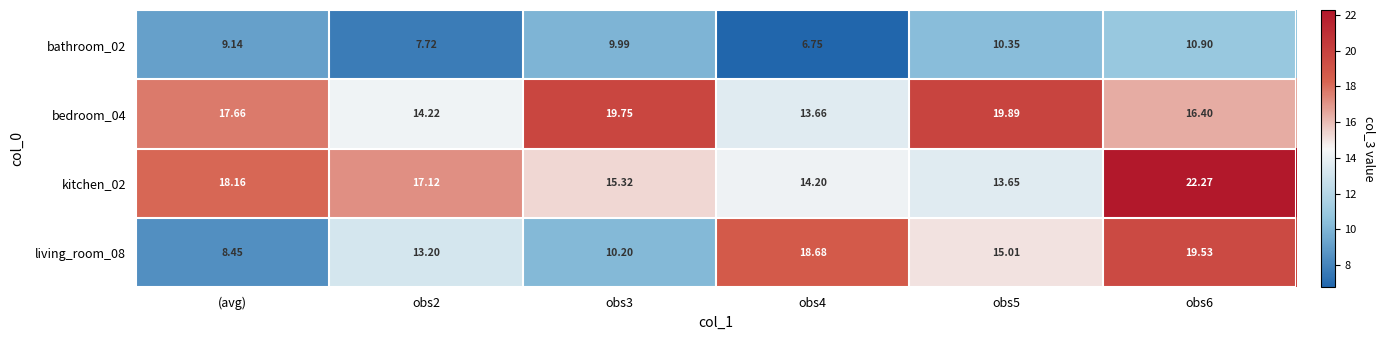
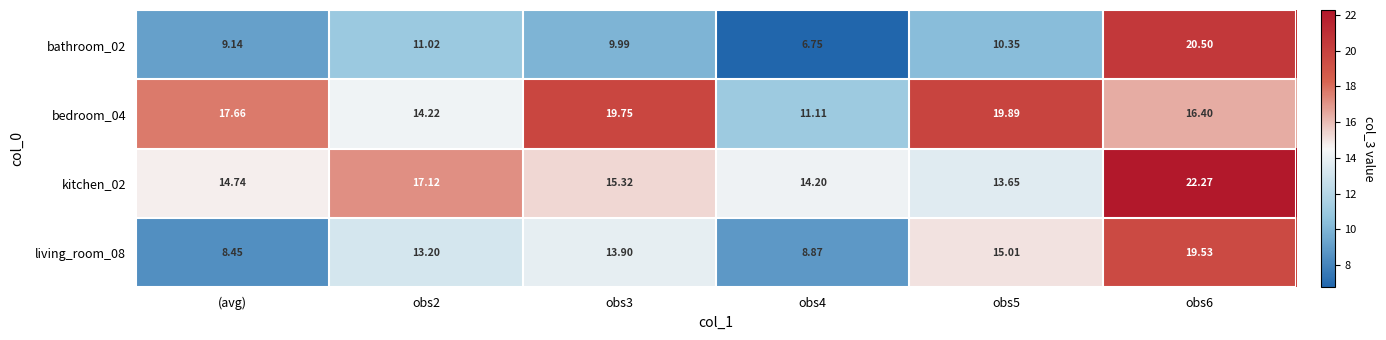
  {
    "bathroom_02": {
      "(avg)": 9.14,
-     "obs2": 7.72,
+     "obs2": 11.02,
      "obs3": 9.99,
      "obs4": 6.75,
      "obs5": 10.35,
-     "obs6": 10.90
+     "obs6": 20.50
    },
    "bedroom_04": {
      "(avg)": 17.66,
      "obs2": 14.22,
      "obs3": 19.75,
-     "obs4": 13.66,
+     "obs4": 11.11,
      "obs5": 19.89,
      "obs6": 16.40
    },
    "kitchen_02": {
-     "(avg)": 18.16,
+     "(avg)": 14.74,
      "obs2": 17.12,
      "obs3": 15.32,
      "obs4": 14.20,
      "obs5": 13.65,
      "obs6": 22.27
    },
    "living_room_08": {
      "(avg)": 8.45,
      "obs2": 13.20,
-     "obs3": 10.20,
-     "obs4": 18.68,
+     "obs3": 13.90,
+     "obs4": 8.87,
      "obs5": 15.01,
      "obs6": 19.53
    }
  }
